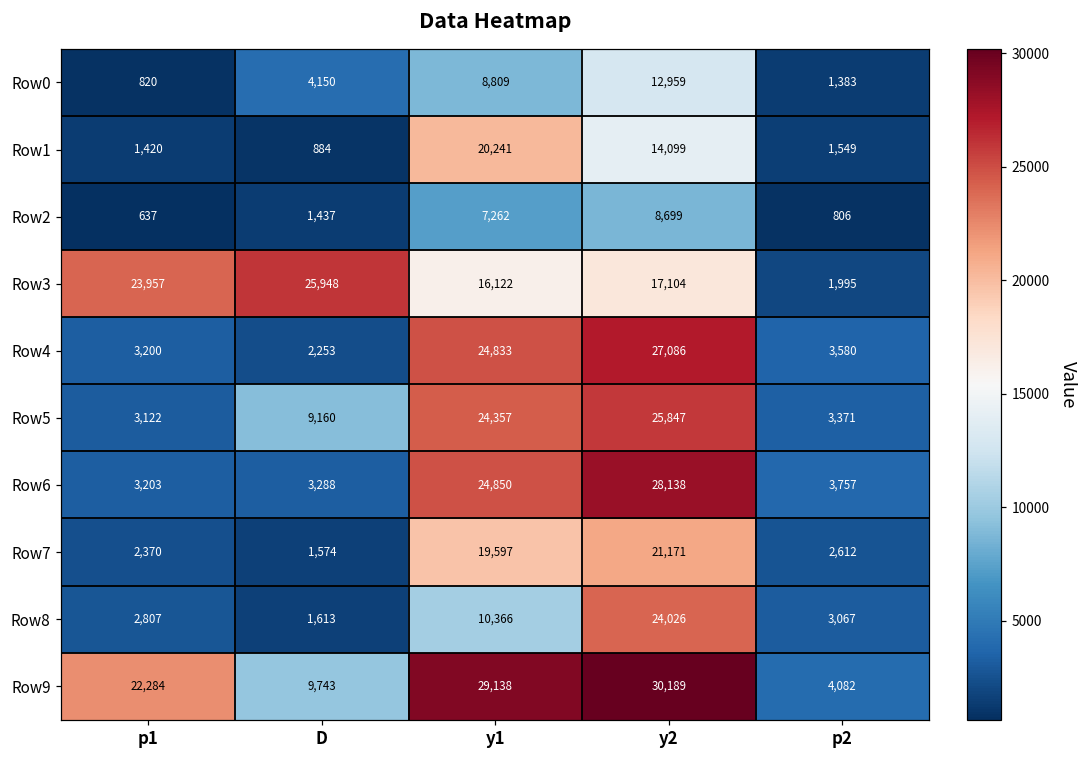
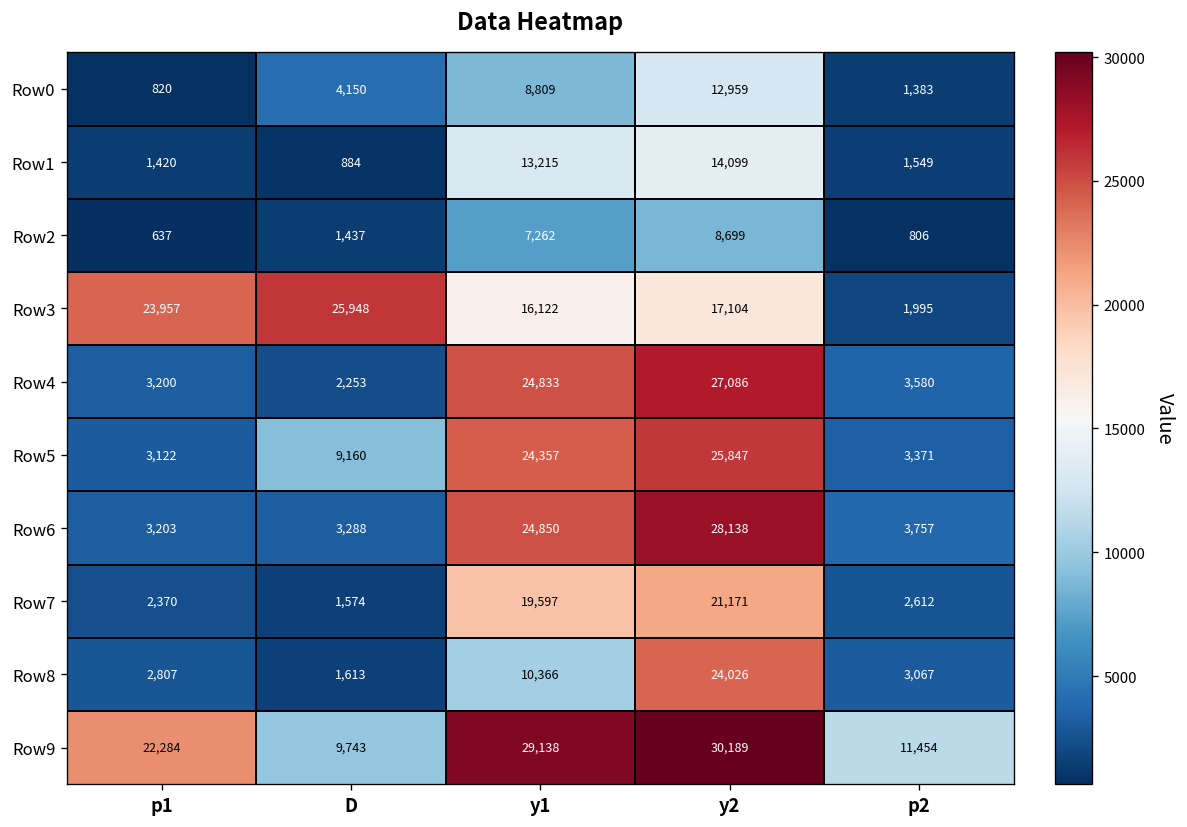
  {
    "Row0": {
      "p1": "820",
      "D": "4,150",
      "y1": "8,809",
      "y2": "12,959",
      "p2": "1,383"
    },
    "Row1": {
      "p1": "1,420",
      "D": "884",
-     "y1": "20,241",
+     "y1": "13,215",
      "y2": "14,099",
      "p2": "1,549"
    },
    "Row2": {
      "p1": "637",
      "D": "1,437",
      "y1": "7,262",
      "y2": "8,699",
      "p2": "806"
    },
    "Row3": {
      "p1": "23,957",
      "D": "25,948",
      "y1": "16,122",
      "y2": "17,104",
      "p2": "1,995"
    },
    "Row4": {
      "p1": "3,200",
      "D": "2,253",
      "y1": "24,833",
      "y2": "27,086",
      "p2": "3,580"
    },
    "Row5": {
      "p1": "3,122",
      "D": "9,160",
      "y1": "24,357",
      "y2": "25,847",
      "p2": "3,371"
    },
    "Row6": {
      "p1": "3,203",
      "D": "3,288",
      "y1": "24,850",
      "y2": "28,138",
      "p2": "3,757"
    },
    "Row7": {
      "p1": "2,370",
      "D": "1,574",
      "y1": "19,597",
      "y2": "21,171",
      "p2": "2,612"
    },
    "Row8": {
      "p1": "2,807",
      "D": "1,613",
      "y1": "10,366",
      "y2": "24,026",
      "p2": "3,067"
    },
    "Row9": {
      "p1": "22,284",
      "D": "9,743",
      "y1": "29,138",
      "y2": "30,189",
-     "p2": "4,082"
+     "p2": "11,454"
    }
  }
